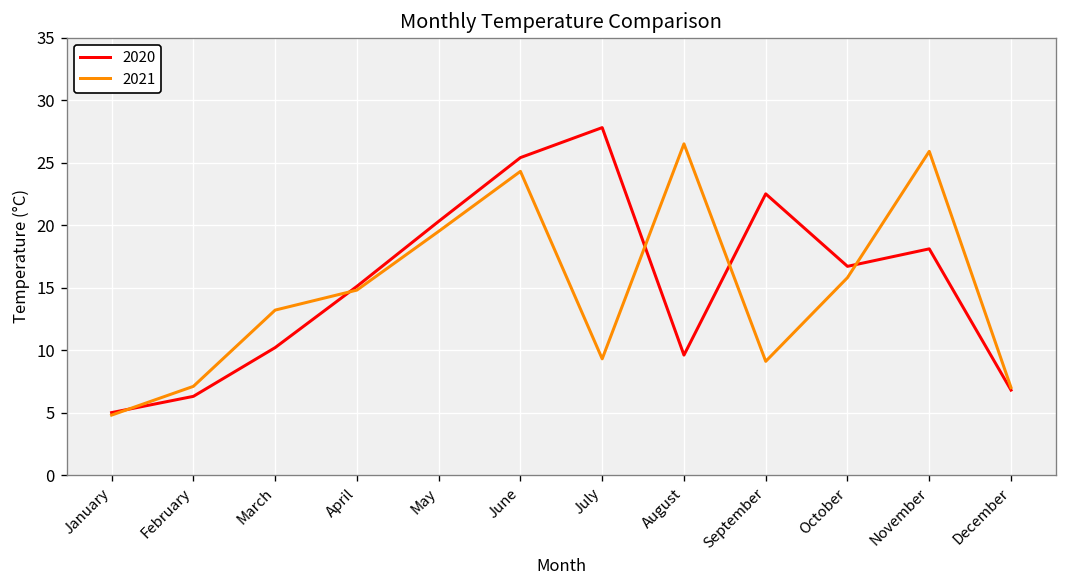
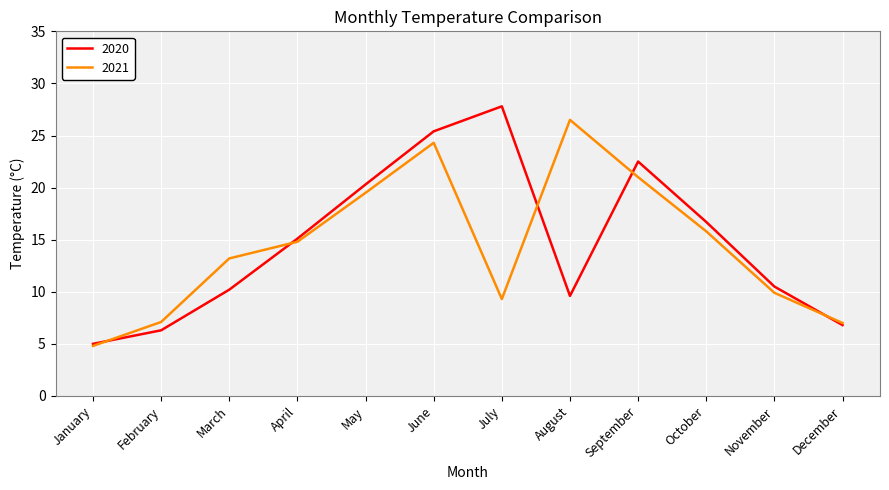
  {
    "2020": {
      "February": 6.3,
      "March": 10.2,
      "April": 15.1,
      "May": 20.3,
      "June": 25.4,
      "July": 27.8,
      "August": 9.6,
      "September": 22.5,
      "October": 16.7,
-     "November": 18.1
+     "November": 10.5
    },
    "2021": {
      "February": 7.1,
      "March": 13.2,
      "April": 14.8,
      "May": 19.5,
      "June": 24.3,
      "July": 9.3,
      "August": 26.5,
-     "September": 9.1,
+     "September": 21.0,
      "October": 15.8,
-     "November": 25.9
+     "November": 9.9
    }
  }
